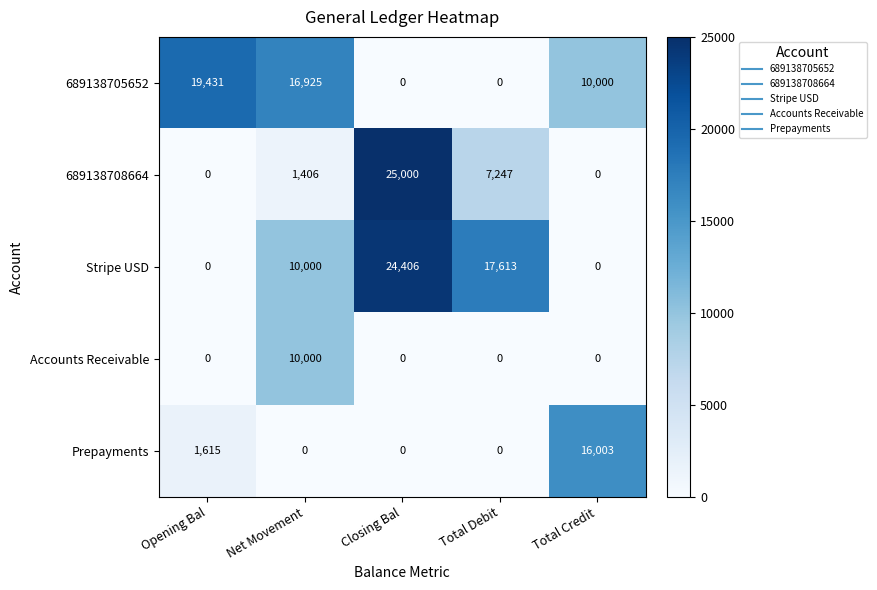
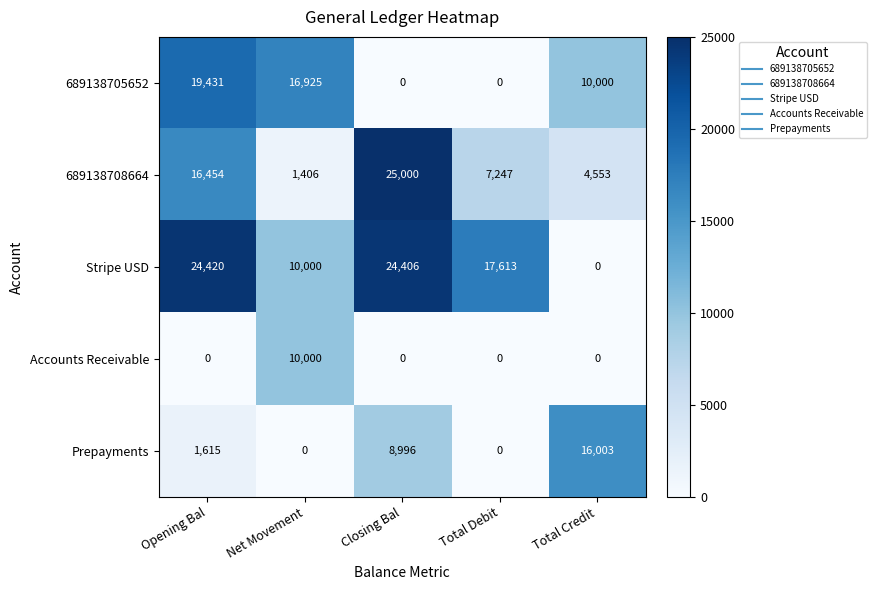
  {
    "689138705652": {
      "Opening Bal": "19,431",
      "Net Movement": "16,925",
      "Closing Bal": "0",
      "Total Debit": "0",
      "Total Credit": "10,000"
    },
    "689138708664": {
-     "Opening Bal": "0",
+     "Opening Bal": "16,454",
      "Net Movement": "1,406",
      "Closing Bal": "25,000",
      "Total Debit": "7,247",
-     "Total Credit": "0"
+     "Total Credit": "4,553"
    },
    "Stripe USD": {
-     "Opening Bal": "0",
+     "Opening Bal": "24,420",
      "Net Movement": "10,000",
      "Closing Bal": "24,406",
      "Total Debit": "17,613",
      "Total Credit": "0"
    },
    "Accounts Receivable": {
      "Opening Bal": "0",
      "Net Movement": "10,000",
      "Closing Bal": "0",
      "Total Debit": "0",
      "Total Credit": "0"
    },
    "Prepayments": {
      "Opening Bal": "1,615",
      "Net Movement": "0",
-     "Closing Bal": "0",
+     "Closing Bal": "8,996",
      "Total Debit": "0",
      "Total Credit": "16,003"
    }
  }
